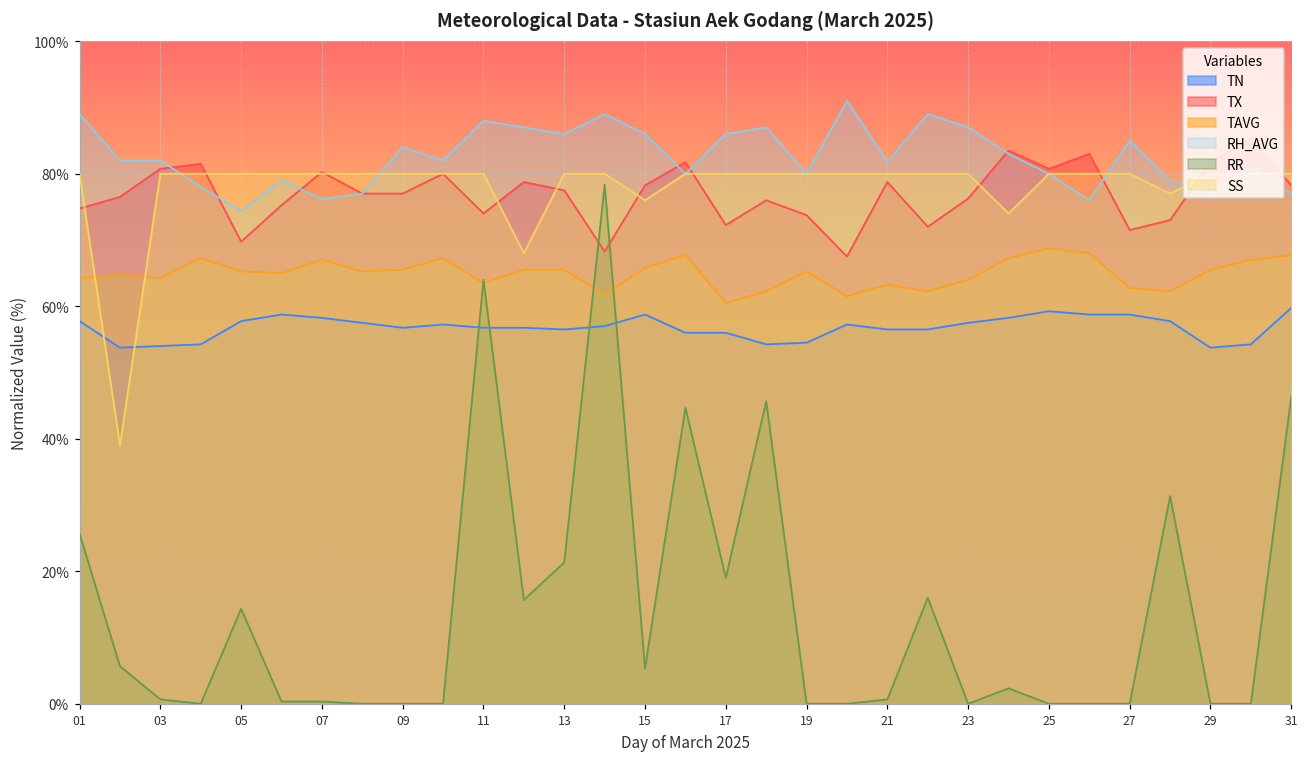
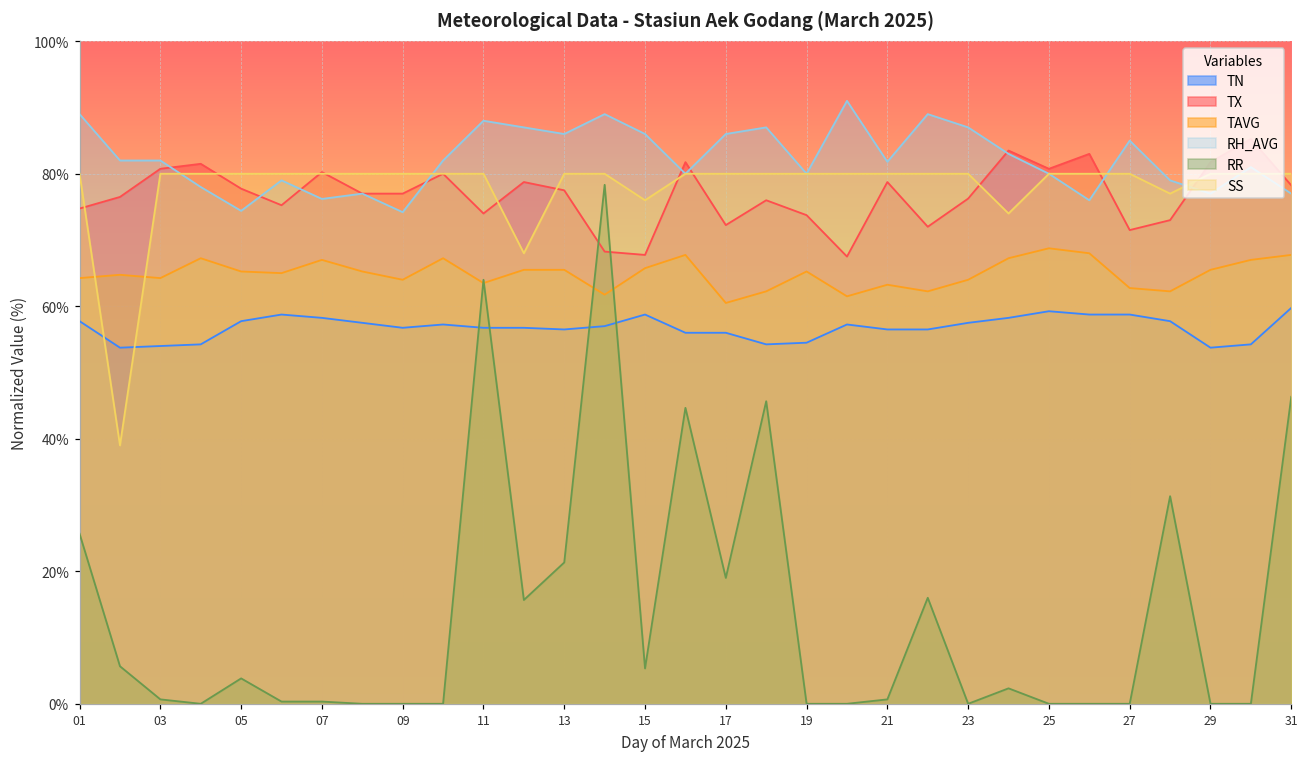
  {
    "TN": {
      "01": "58%",
      "03": "54%",
      "05": "58%",
      "07": "58%",
      "09": "57%",
      "11": "57%",
      "13": "57%",
      "15": "59%",
      "17": "56%",
      "19": "55%",
      "21": "57%",
      "23": "57%",
      "25": "59%",
      "27": "59%",
      "29": "54%",
      "31": "60%"
    },
    "TX": {
      "01": "75%",
      "03": "81%",
-     "05": "70%",
+     "05": "78%",
      "09": "77%",
      "11": "74%",
      "13": "78%",
-     "15": "78%",
+     "15": "68%",
      "17": "72%",
      "19": "74%",
      "21": "79%",
      "23": "76%",
      "25": "81%",
      "27": "72%",
      "31": "78%"
    },
    "TAVG": {
      "01": "64%",
      "03": "64%",
      "05": "65%",
      "07": "67%",
-     "09": "66%",
+     "09": "64%",
      "11": "64%",
      "13": "66%",
      "15": "66%",
      "17": "61%",
      "19": "65%",
      "21": "63%",
      "23": "64%",
      "25": "69%",
      "27": "63%",
      "29": "66%",
      "31": "68%"
    },
    "RH_AVG": {
      "01": "89%",
      "03": "82%",
      "05": "74%",
      "07": "76%",
-     "09": "84%",
+     "09": "74%",
      "11": "88%",
      "13": "86%",
      "15": "86%",
      "17": "86%",
      "21": "82%",
      "23": "87%",
      "27": "85%",
      "31": "77%"
    },
    "RR": {
      "01": "26%",
      "03": "1%",
-     "05": "14%",
+     "05": "4%",
      "07": "0%",
      "09": "0%",
      "11": "64%",
      "13": "21%",
      "15": "5%",
      "17": "19%",
      "19": "0%",
      "21": "1%",
      "23": "0%",
      "25": "0%",
      "27": "0%",
      "29": "0%",
      "31": "46%"
    },
    "SS": {
      "01": "80%",
      "03": "80%",
      "05": "80%",
      "09": "80%",
      "11": "80%",
      "13": "80%",
      "15": "76%",
      "17": "80%",
      "21": "80%",
      "23": "80%",
      "27": "80%",
      "31": "80%"
    }
  }
